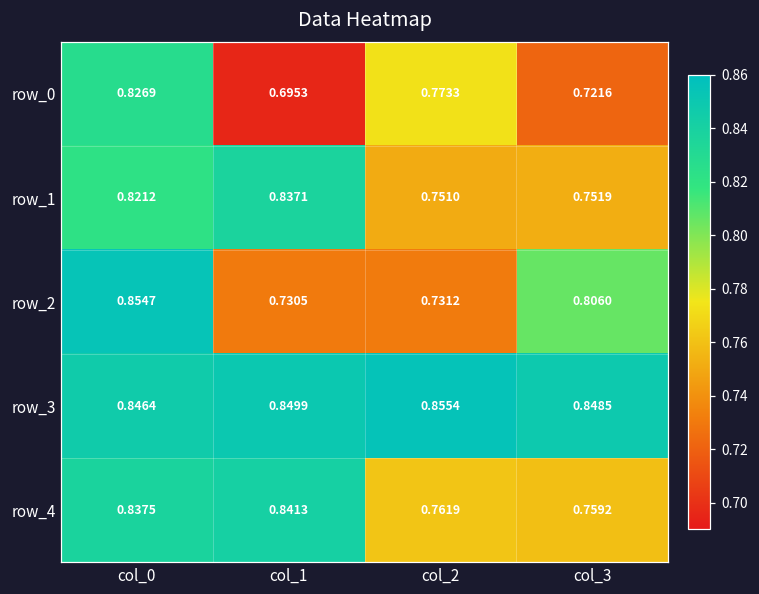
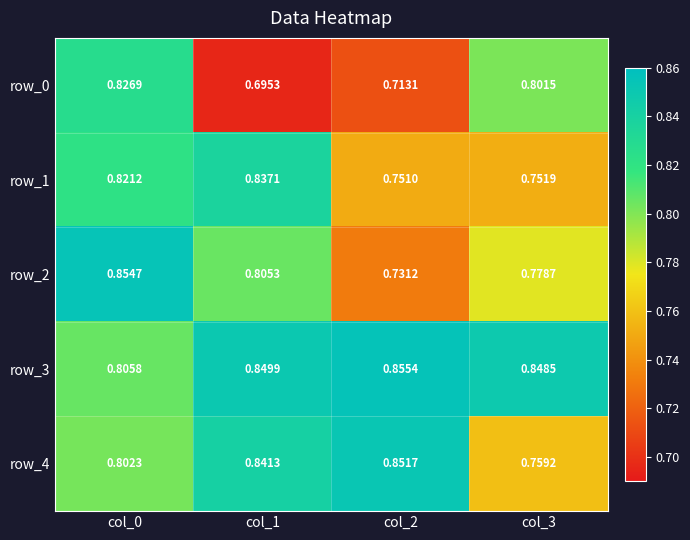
  {
    "row_0": {
      "col_0": 0.8269,
      "col_1": 0.6953,
-     "col_2": 0.7733,
-     "col_3": 0.7216
+     "col_2": 0.7131,
+     "col_3": 0.8015
    },
    "row_1": {
      "col_0": 0.8212,
      "col_1": 0.8371,
      "col_2": 0.7510,
      "col_3": 0.7519
    },
    "row_2": {
      "col_0": 0.8547,
-     "col_1": 0.7305,
+     "col_1": 0.8053,
      "col_2": 0.7312,
-     "col_3": 0.8060
+     "col_3": 0.7787
    },
    "row_3": {
-     "col_0": 0.8464,
+     "col_0": 0.8058,
      "col_1": 0.8499,
      "col_2": 0.8554,
      "col_3": 0.8485
    },
    "row_4": {
-     "col_0": 0.8375,
+     "col_0": 0.8023,
      "col_1": 0.8413,
-     "col_2": 0.7619,
+     "col_2": 0.8517,
      "col_3": 0.7592
    }
  }
